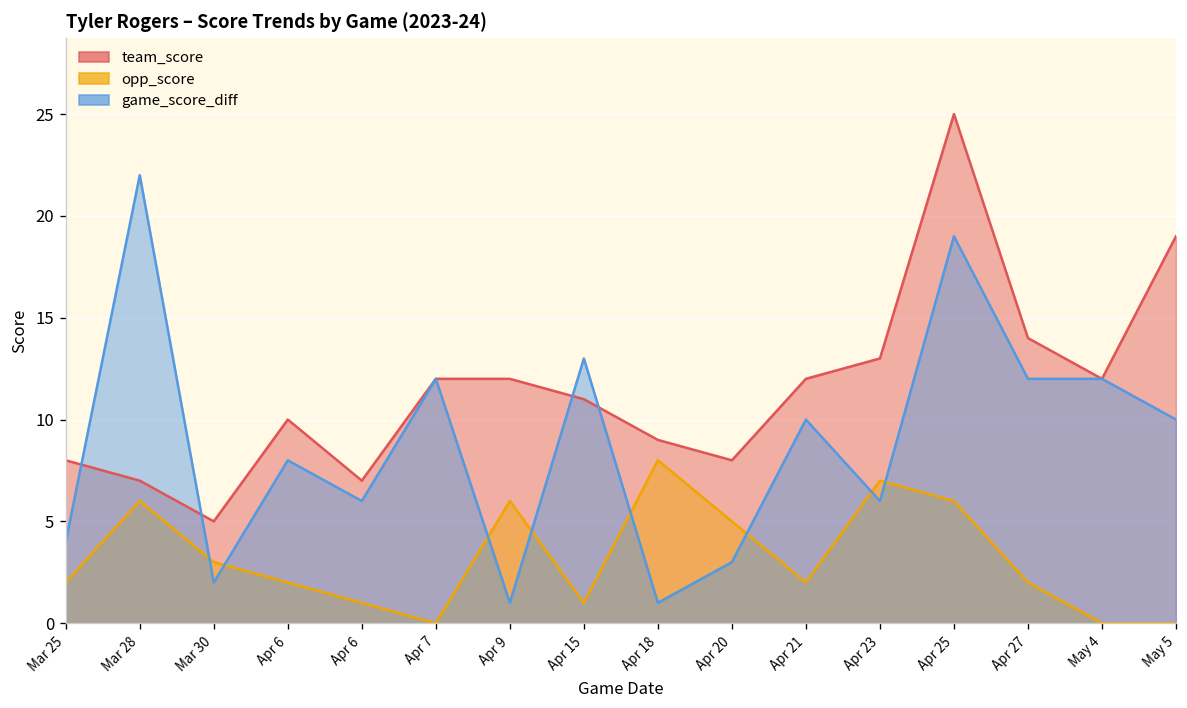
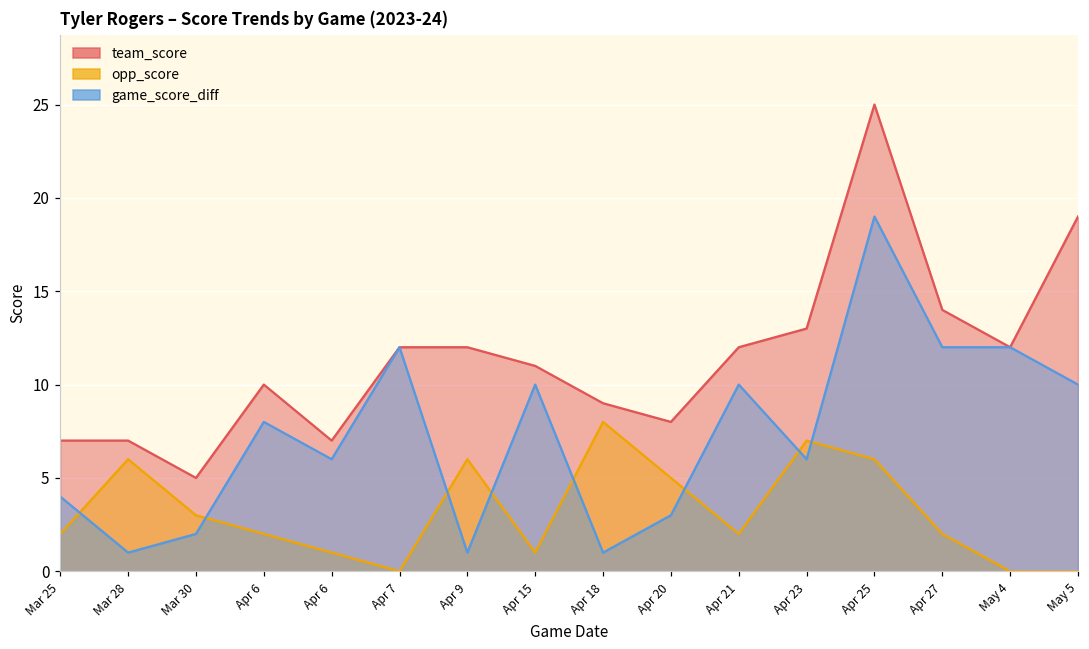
  {
    "team_score": {
-     "Mar 25": 8,
+     "Mar 25": 7,
      "Mar 28": 7,
      "Mar 30": 5,
      "Apr 9": 12,
      "Apr 15": 11,
      "Apr 18": 9,
      "Apr 20": 8,
      "Apr 21": 12,
      "Apr 23": 13,
      "Apr 25": 25,
      "Apr 27": 14,
      "May 5": 19
    },
    "opp_score": {
      "Mar 25": 2,
      "Mar 28": 6,
      "Mar 30": 3,
      "Apr 7": 0,
      "Apr 9": 6,
      "Apr 15": 1,
      "Apr 18": 8,
      "Apr 20": 5,
      "Apr 21": 2,
      "Apr 23": 7,
      "Apr 25": 6,
      "Apr 27": 2,
      "May 4": 0,
      "May 5": 0
    },
    "game_score_diff": {
      "Mar 25": 4,
-     "Mar 28": 22,
+     "Mar 28": 1,
      "Mar 30": 2,
      "Apr 9": 1,
-     "Apr 15": 13,
+     "Apr 15": 10,
      "Apr 18": 1,
      "Apr 20": 3,
      "Apr 21": 10,
      "Apr 23": 6,
      "Apr 25": 19,
      "Apr 27": 12,
      "May 5": 10
    }
  }
